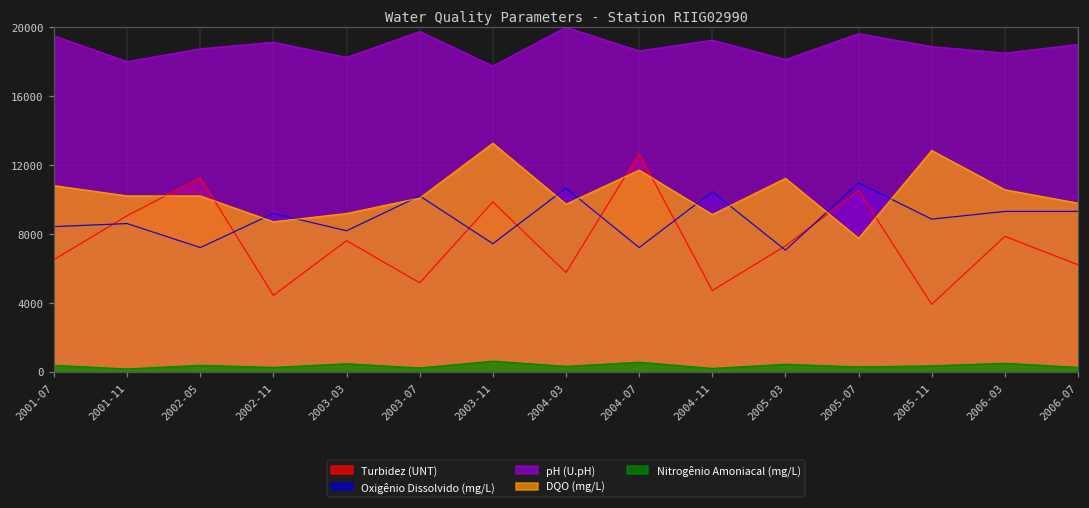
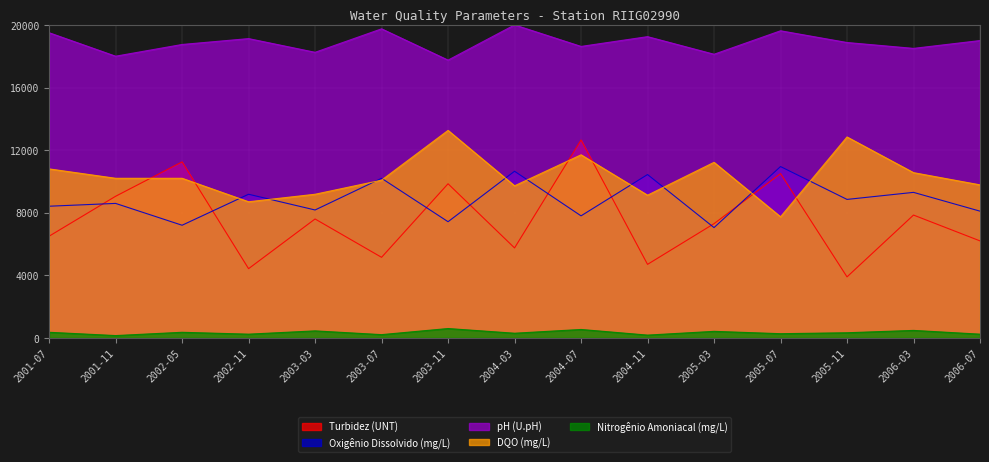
  {
    "Turbidez (UNT)": {
      "2001-07": 6500,
      "2001-11": 9100,
      "2002-05": 11300,
      "2002-11": 4400,
      "2003-03": 7600,
      "2003-07": 5200,
      "2003-11": 9900,
      "2004-03": 5800,
      "2004-07": 12700,
      "2004-11": 4700,
      "2005-03": 7300,
      "2005-07": 10500,
      "2005-11": 3900,
      "2006-03": 7900,
      "2006-07": 6200
    },
    "Oxigênio Dissolvido (mg/L)": {
      "2001-07": 8400,
      "2001-11": 8600,
      "2002-05": 7200,
      "2002-11": 9200,
      "2003-03": 8200,
      "2003-11": 7400,
      "2004-03": 10700,
-     "2004-07": 7200,
+     "2004-07": 7800,
      "2004-11": 10400,
      "2005-03": 7100,
      "2005-07": 11000,
      "2005-11": 8900,
      "2006-03": 9300,
-     "2006-07": 9300
+     "2006-07": 8100
    },
    "pH (U.pH)": {
      "2001-07": 19500,
      "2001-11": 18000,
      "2002-05": 18800,
      "2002-11": 19100,
      "2003-03": 18300,
      "2003-07": 19800,
      "2003-11": 17800,
      "2004-03": 20000,
      "2004-07": 18600,
      "2004-11": 19300,
      "2005-03": 18100,
      "2005-07": 19600,
      "2005-11": 18900,
      "2006-03": 18500,
      "2006-07": 19000
    },
    "DQO (mg/L)": {
      "2001-07": 10800,
      "2001-11": 10200,
      "2002-05": 10200,
      "2002-11": 8700,
      "2003-03": 9200,
      "2003-11": 13300,
      "2004-03": 9700,
      "2004-07": 11700,
      "2004-11": 9100,
      "2005-03": 11200,
      "2005-07": 7700,
      "2005-11": 12800,
      "2006-03": 10600,
      "2006-07": 9800
    },
    "Nitrogênio Amoniacal (mg/L)": {
      "2001-07": 400,
      "2001-11": 200,
      "2002-05": 400,
      "2002-11": 200,
      "2003-03": 500,
      "2003-07": 200,
      "2003-11": 600,
      "2004-03": 300,
      "2004-07": 500,
      "2004-11": 200,
      "2005-03": 400,
      "2005-07": 300,
      "2005-11": 300,
      "2006-03": 500,
      "2006-07": 200
    }
  }
